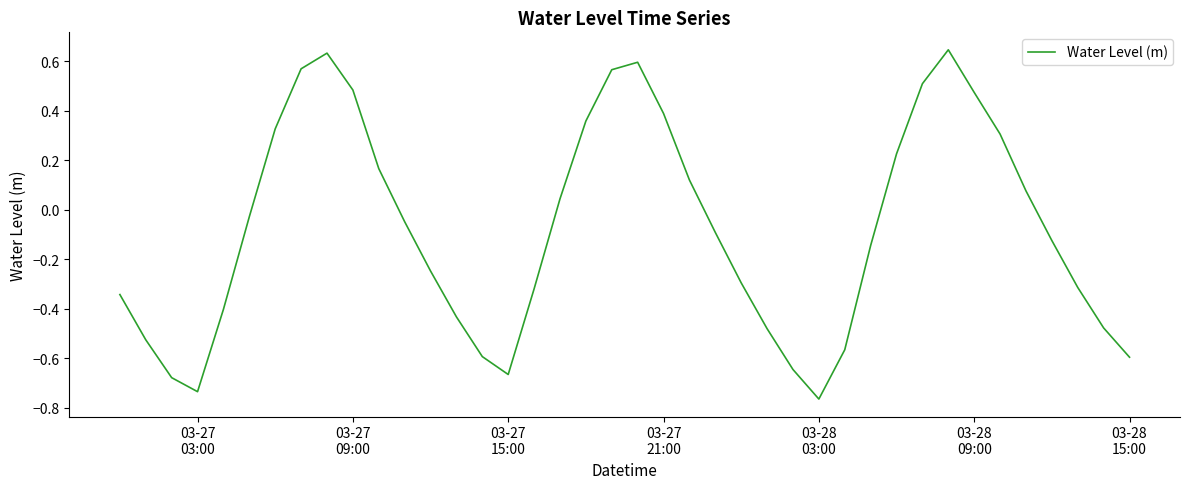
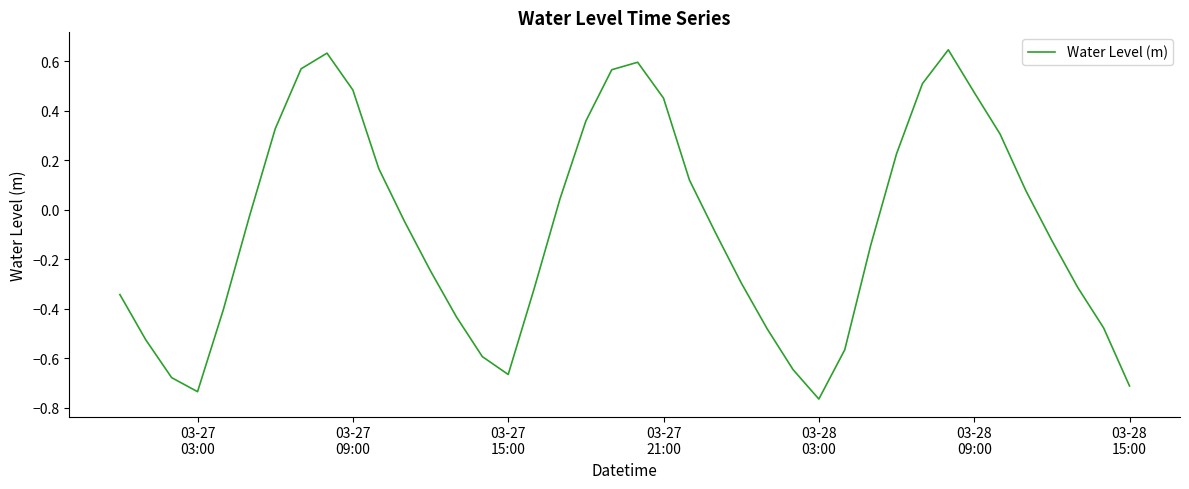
  {
    "03-27 03:00": -0.74,
    "03-27 09:00": 0.48,
    "03-27 15:00": -0.67,
-   "03-27 21:00": 0.39,
+   "03-27 21:00": 0.45,
    "03-28 03:00": -0.76,
    "03-28 09:00": 0.47,
-   "03-28 15:00": -0.60
+   "03-28 15:00": -0.71
  }
